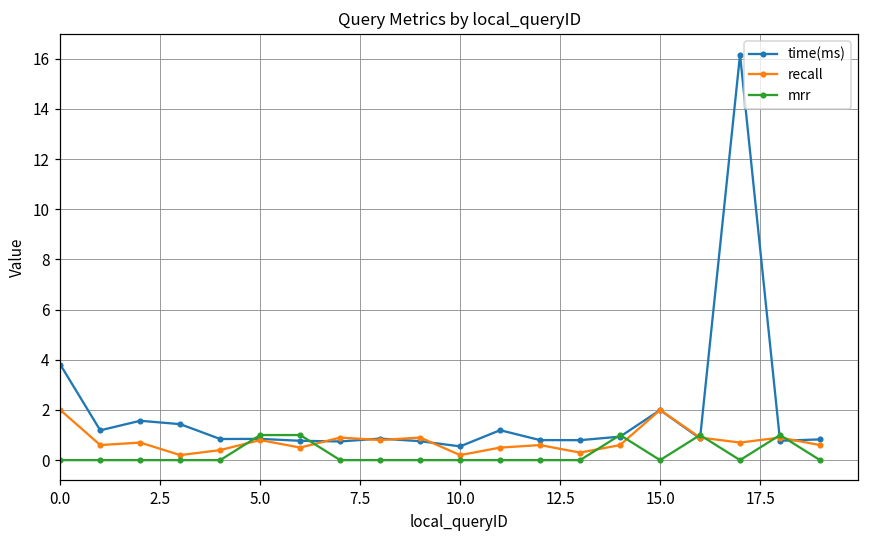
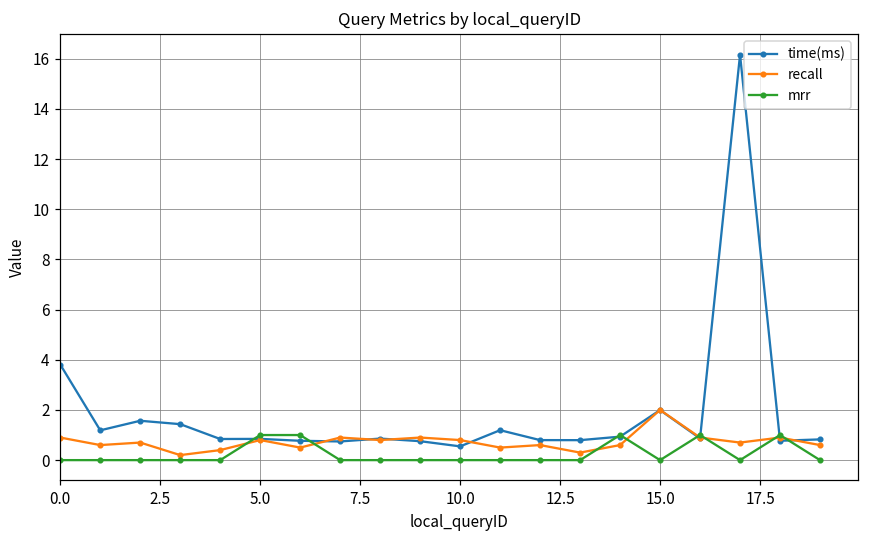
  {
    "time(ms)": {
      "0.0": 3.8,
      "10.0": 0.5
    },
    "recall": {
-     "0.0": 2.0,
-     "10.0": 0.2
+     "0.0": 0.9,
+     "10.0": 0.8
    },
    "mrr": {
      "0.0": 0.0,
      "5.0": 1.0,
      "10.0": 0.0,
      "15.0": 0.0
    }
  }
